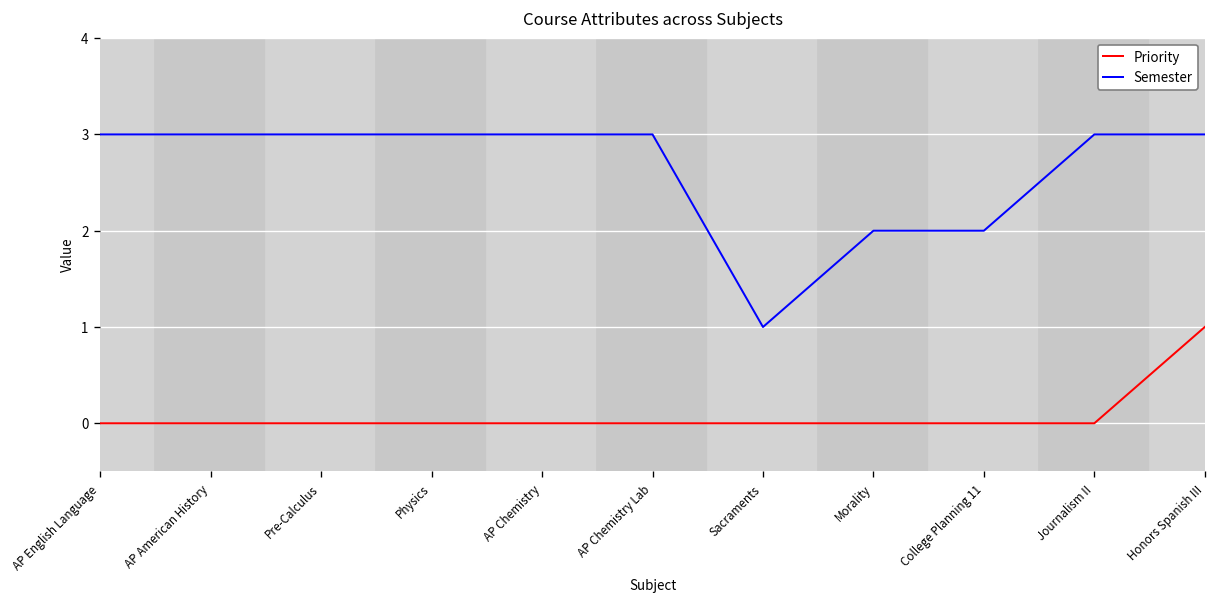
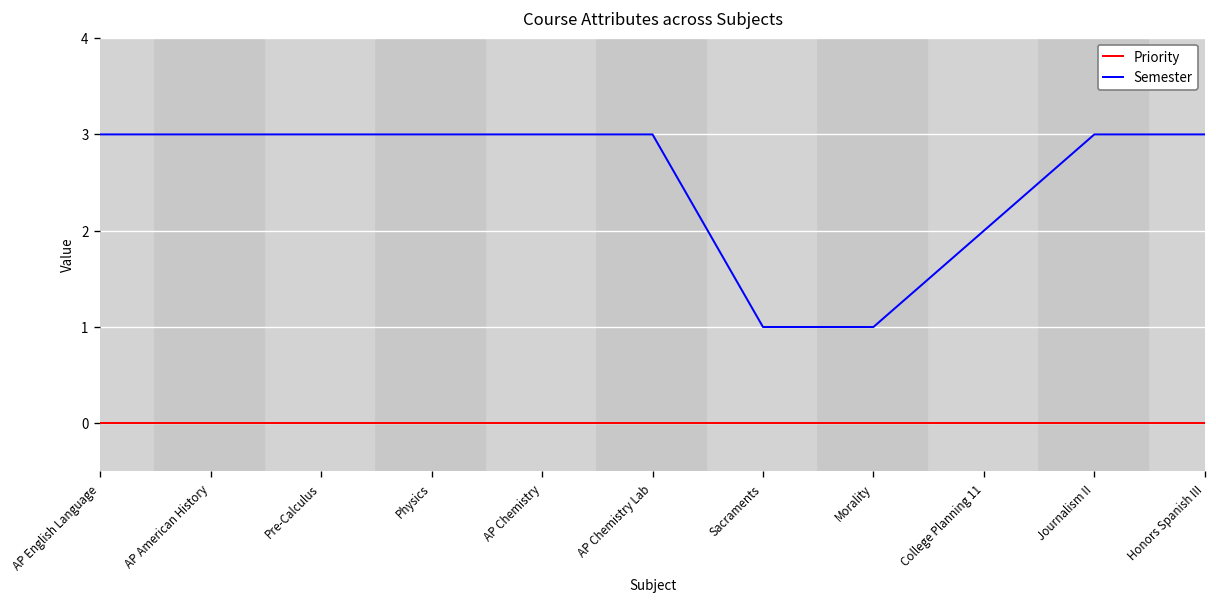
  {
    "Priority": {
      "AP English Language": 0,
      "AP American History": 0,
      "Pre-Calculus": 0,
      "Physics": 0,
      "AP Chemistry": 0,
      "AP Chemistry Lab": 0,
      "Sacraments": 0,
      "Morality": 0,
      "College Planning 11": 0,
      "Journalism II": 0,
-     "Honors Spanish III": 1
+     "Honors Spanish III": 0
    },
    "Semester": {
      "AP English Language": 3,
      "AP American History": 3,
      "Pre-Calculus": 3,
      "Physics": 3,
      "AP Chemistry": 3,
      "AP Chemistry Lab": 3,
      "Sacraments": 1,
-     "Morality": 2,
+     "Morality": 1,
      "College Planning 11": 2,
      "Journalism II": 3,
      "Honors Spanish III": 3
    }
  }
